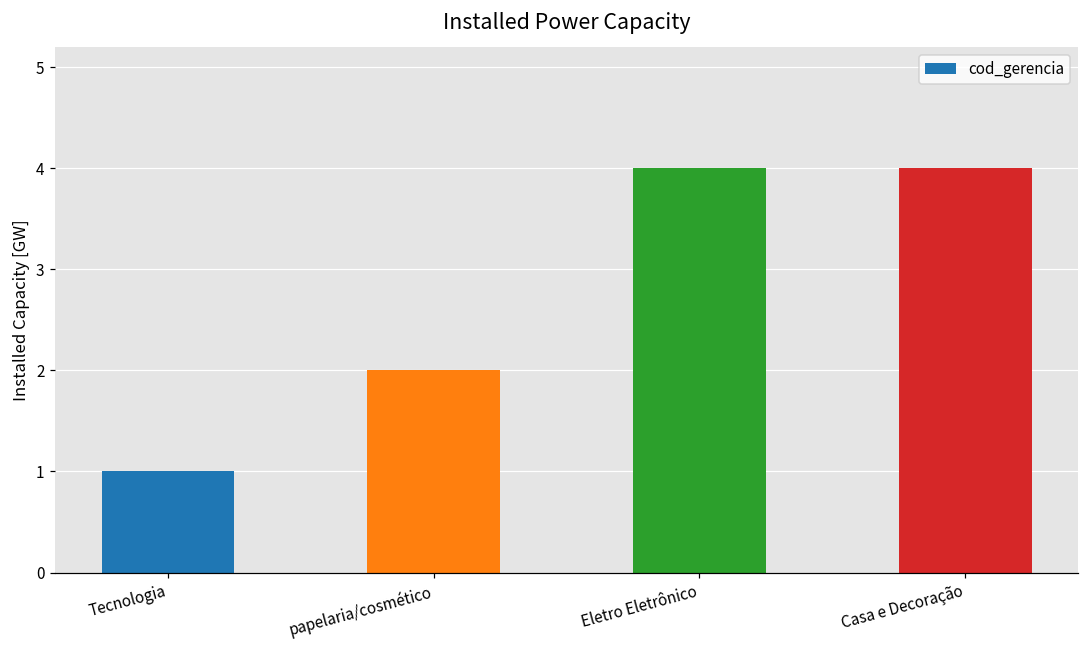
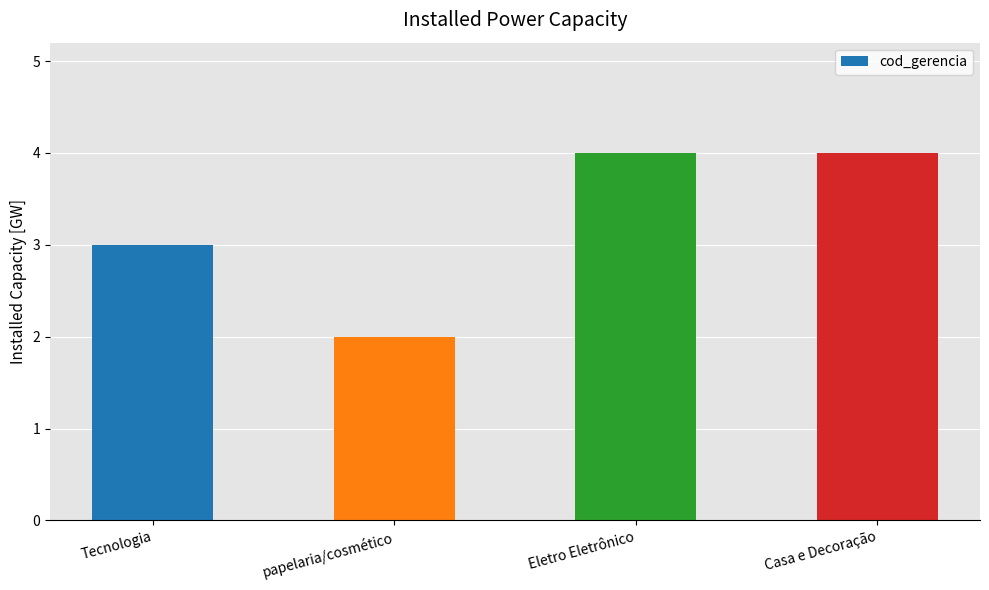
  {
-   "Tecnologia": 1,
+   "Tecnologia": 3,
    "papelaria/cosmético": 2,
    "Eletro Eletrônico": 4,
    "Casa e Decoração": 4
  }
